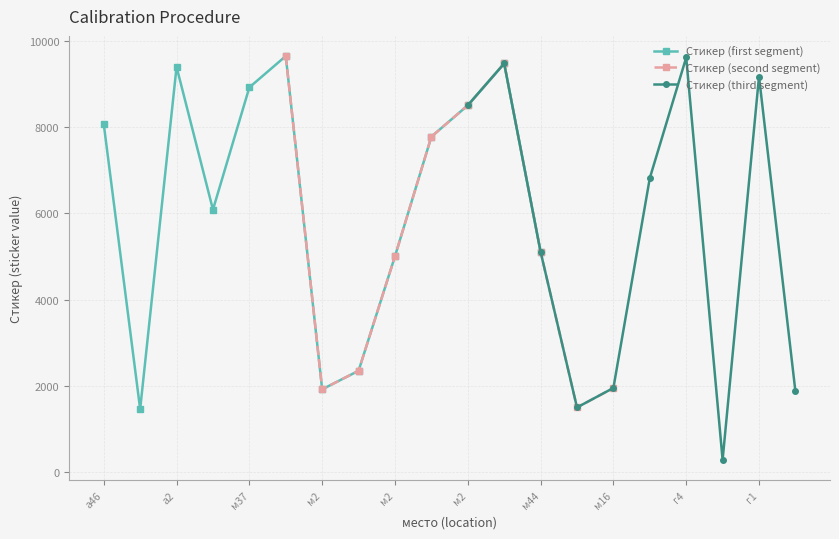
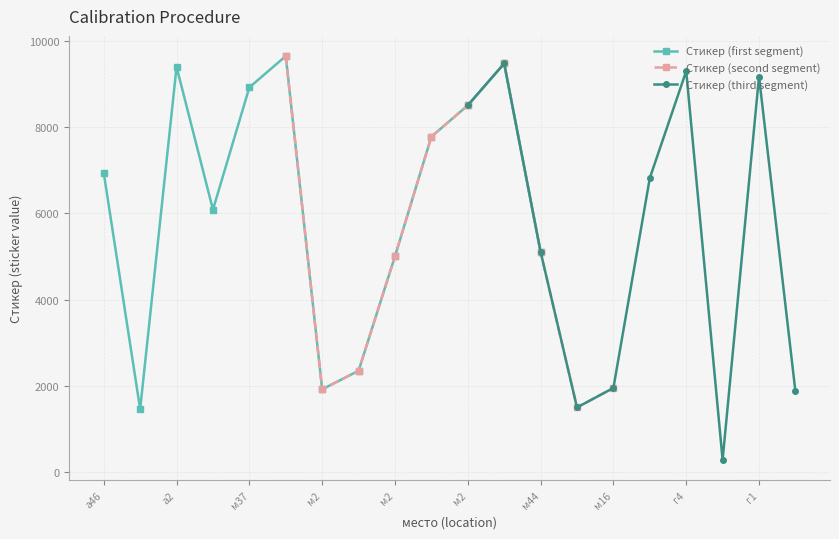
  {
    "Стикер (first segment)": {
-     "а46": 8100,
+     "а46": 6900,
      "а2": 9400,
      "м37": 8900
    },
    "Стикер (third segment)": {
-     "г4": 9600,
+     "г4": 9300,
      "г1": 9200
    }
  }
